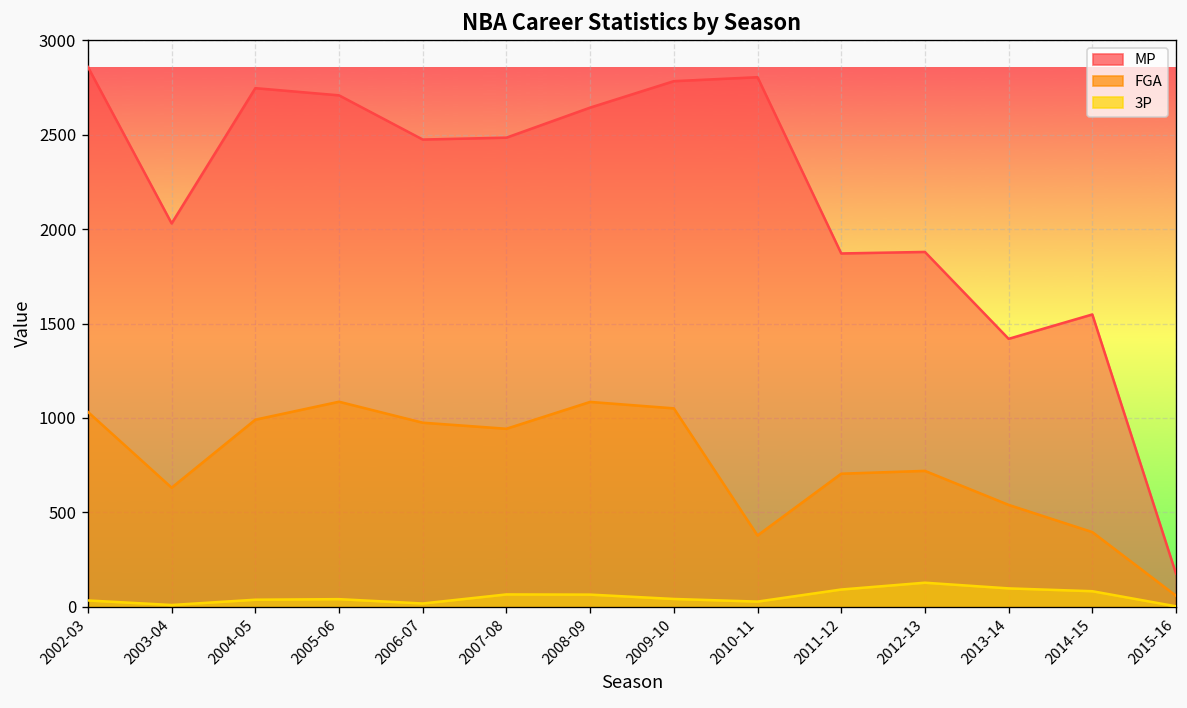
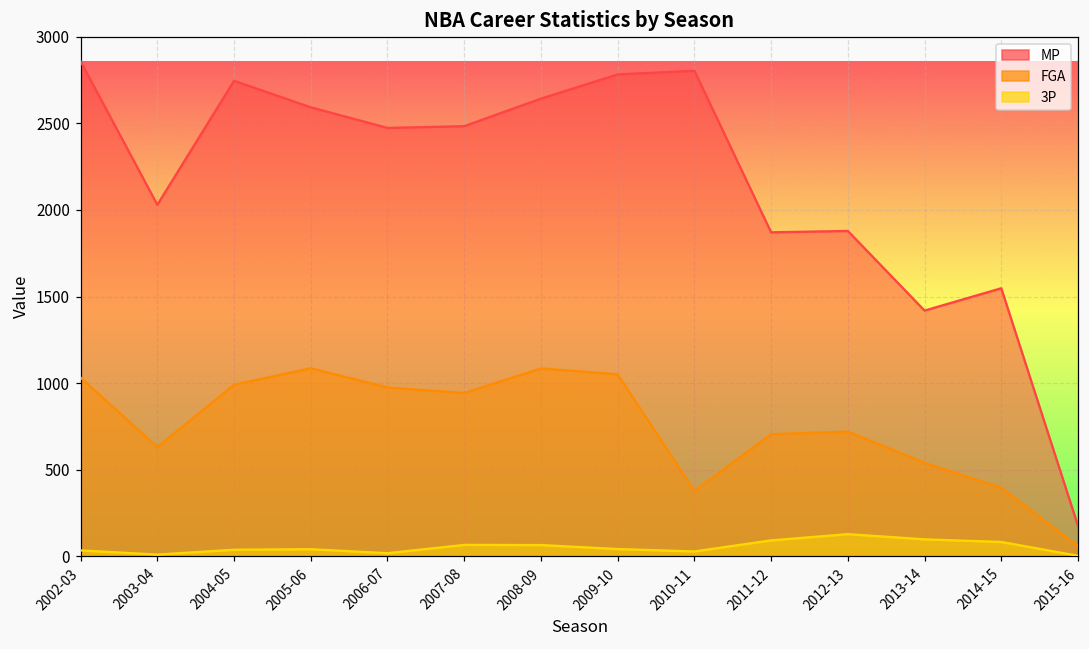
  {
    "MP": {
      "2002-03": 2860,
      "2003-04": 2030,
      "2004-05": 2750,
-     "2005-06": 2710,
+     "2005-06": 2590,
      "2006-07": 2470,
      "2007-08": 2480,
      "2008-09": 2640,
      "2009-10": 2780,
      "2010-11": 2800,
      "2011-12": 1870,
      "2012-13": 1880,
      "2013-14": 1420,
      "2014-15": 1550,
      "2015-16": 180
    }
  }
